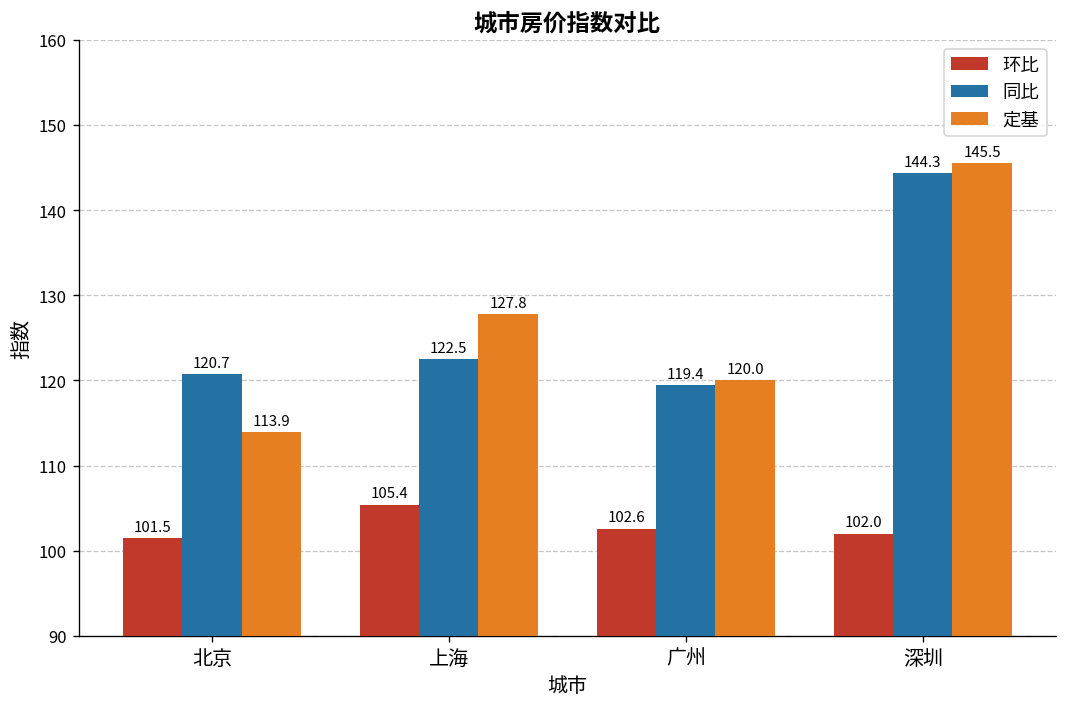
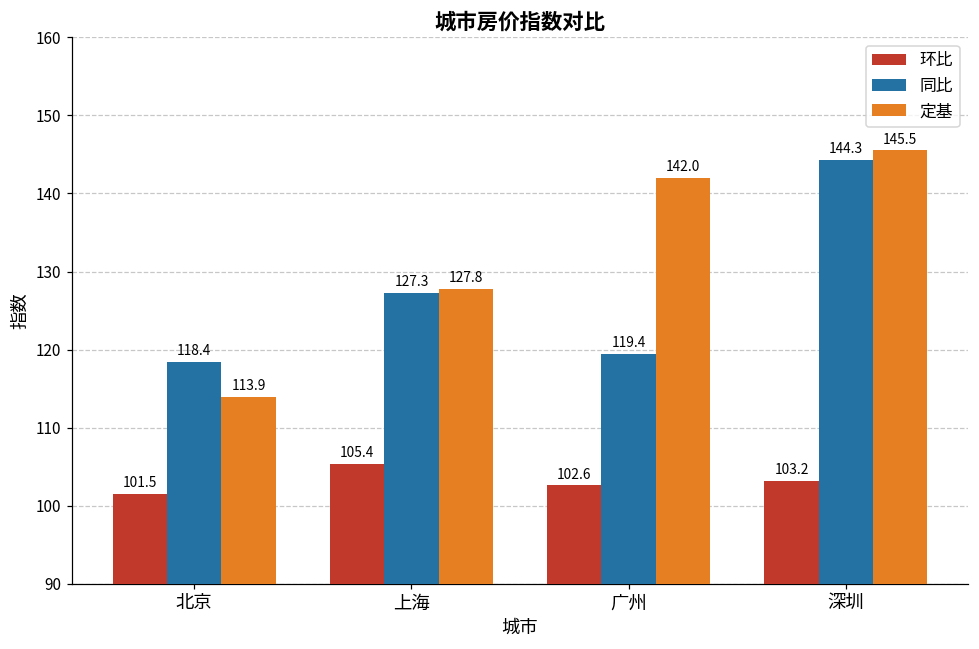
  {
    "环比": {
      "北京": 101.5,
      "上海": 105.4,
      "广州": 102.6,
-     "深圳": 102.0
+     "深圳": 103.2
    },
    "同比": {
-     "北京": 120.7,
-     "上海": 122.5,
+     "北京": 118.4,
+     "上海": 127.3,
      "广州": 119.4,
      "深圳": 144.3
    },
    "定基": {
      "北京": 113.9,
      "上海": 127.8,
-     "广州": 120.0,
+     "广州": 142.0,
      "深圳": 145.5
    }
  }
